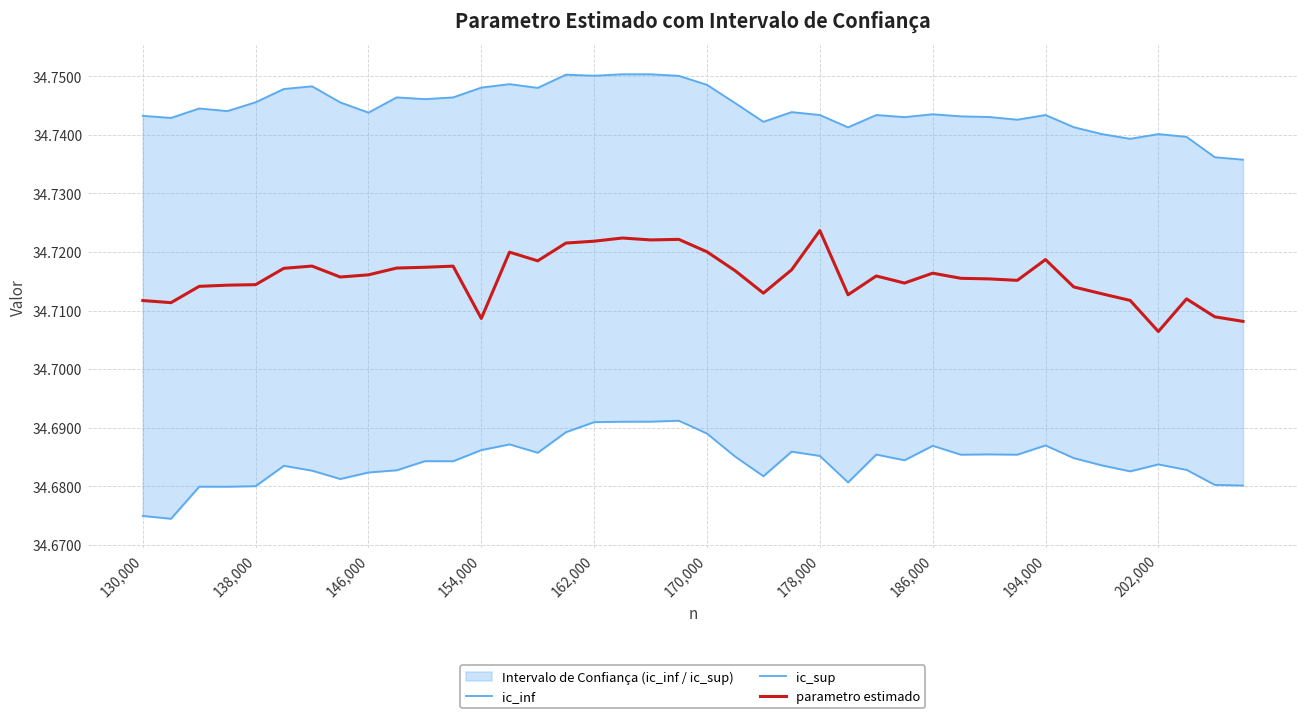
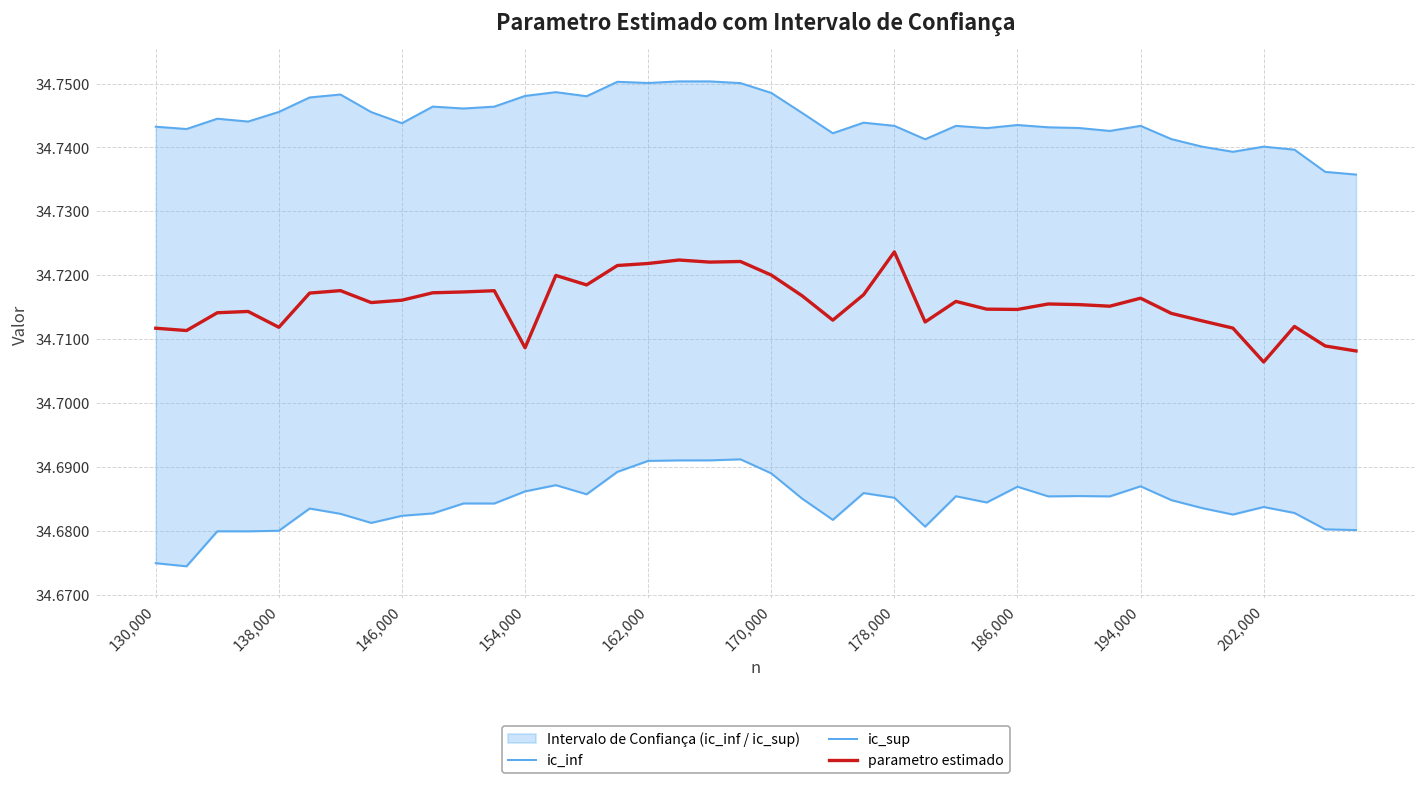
  {
    "parametro estimado": {
      "130,000": 34.712,
-     "138,000": 34.714,
+     "138,000": 34.712,
      "146,000": 34.716,
      "154,000": 34.709,
      "162,000": 34.722,
      "170,000": 34.720,
      "178,000": 34.724,
-     "186,000": 34.716,
-     "194,000": 34.719,
+     "186,000": 34.715,
+     "194,000": 34.716,
      "202,000": 34.706
    }
  }
